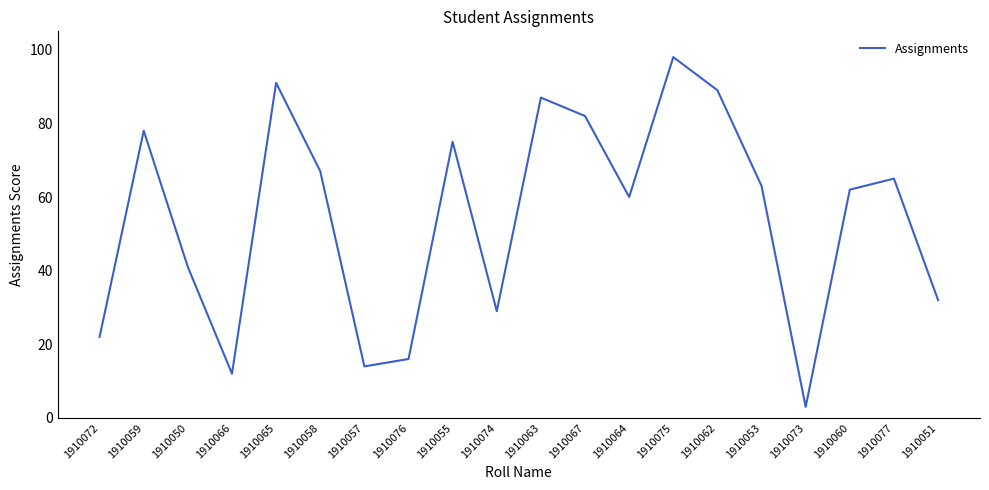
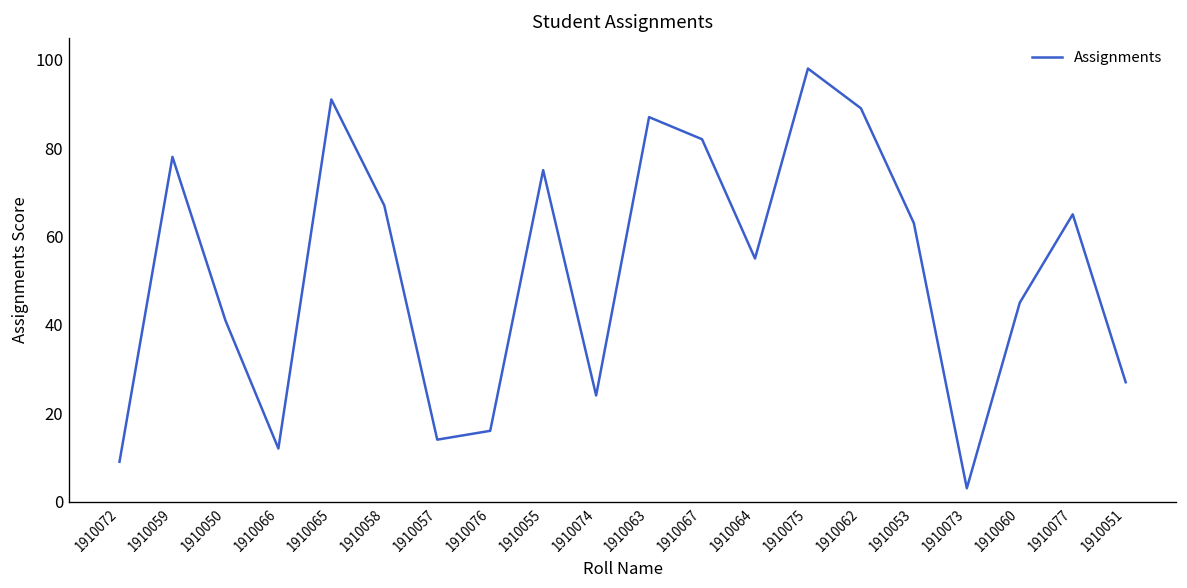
  {
-   "1910072": 22,
+   "1910072": 9,
    "1910059": 78,
    "1910050": 41,
    "1910066": 12,
    "1910065": 91,
    "1910058": 67,
    "1910057": 14,
    "1910076": 16,
    "1910055": 75,
-   "1910074": 29,
+   "1910074": 24,
    "1910063": 87,
    "1910067": 82,
-   "1910064": 60,
+   "1910064": 55,
    "1910075": 98,
    "1910062": 89,
    "1910053": 63,
    "1910073": 3,
-   "1910060": 62,
+   "1910060": 45,
    "1910077": 65,
-   "1910051": 32
+   "1910051": 27
  }
